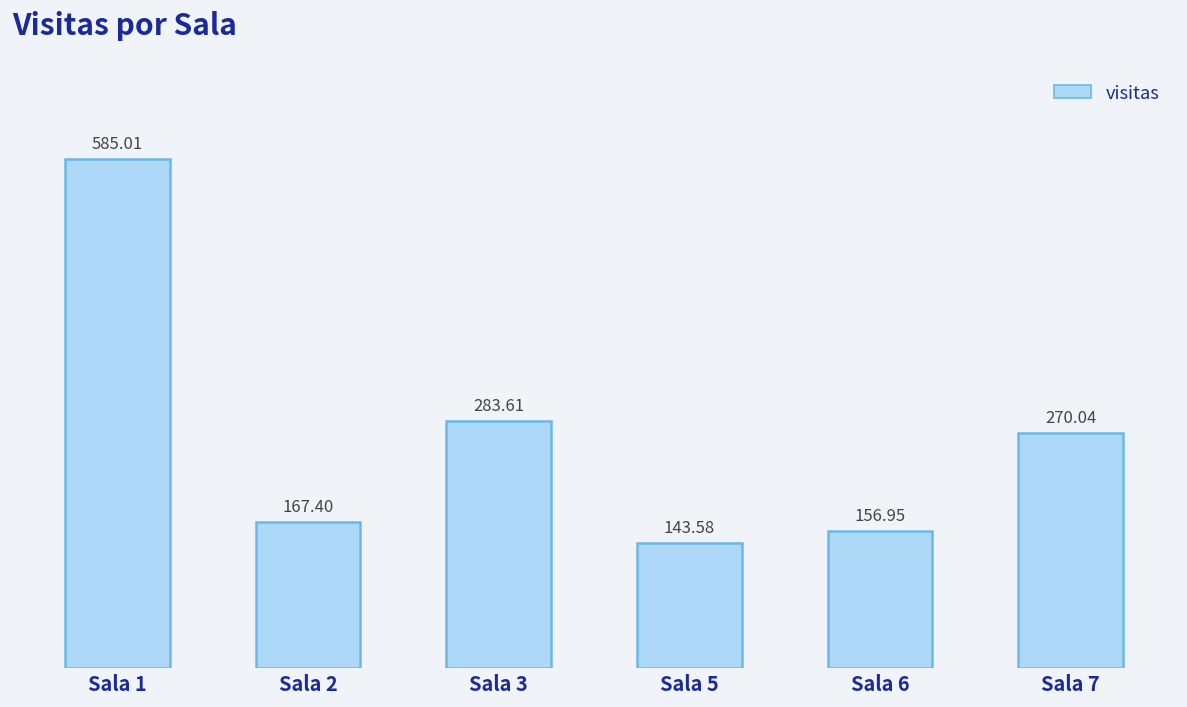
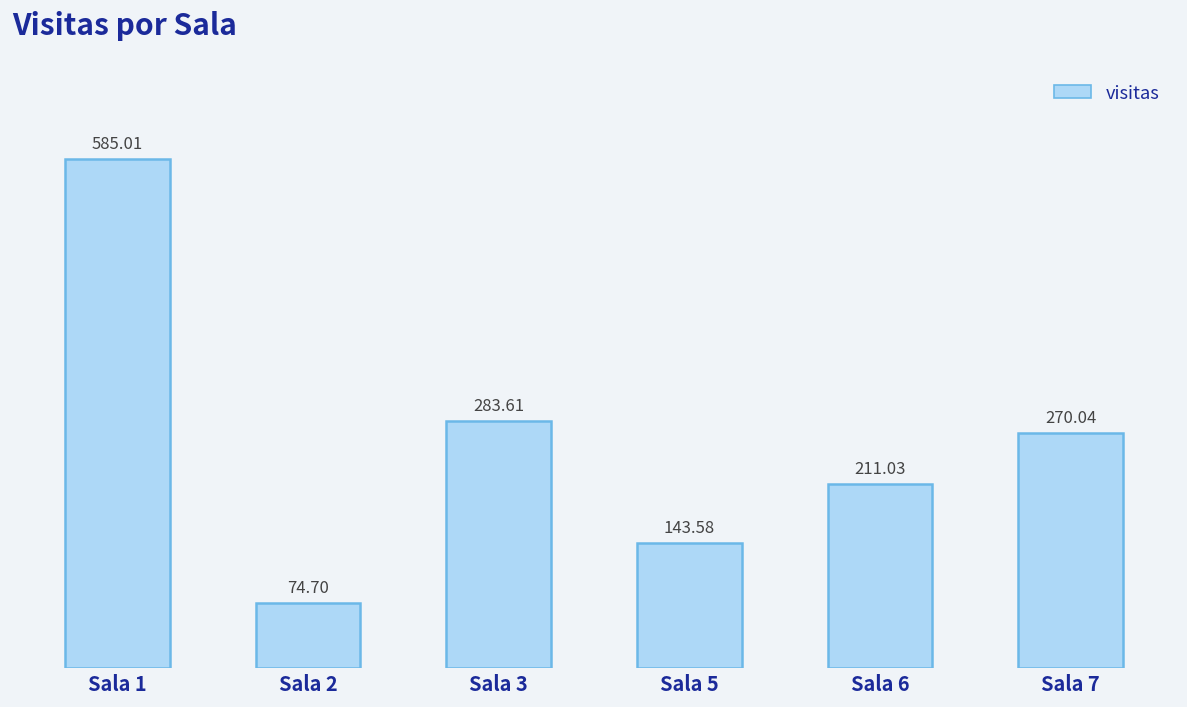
  {
    "Sala 1": 585.01,
-   "Sala 2": 167.40,
+   "Sala 2": 74.70,
    "Sala 3": 283.61,
    "Sala 5": 143.58,
-   "Sala 6": 156.95,
+   "Sala 6": 211.03,
    "Sala 7": 270.04
  }
